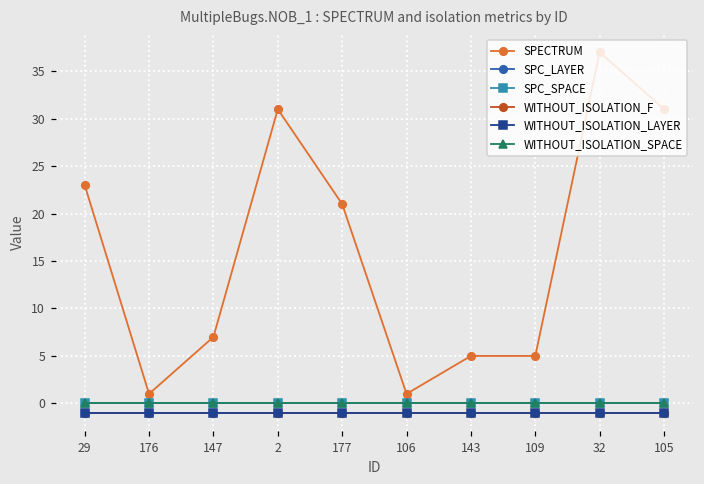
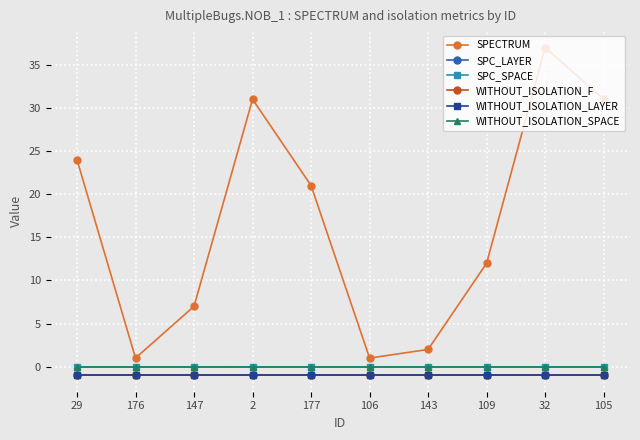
  {
    "SPECTRUM": {
-     "29": 23,
+     "29": 24,
      "176": 1,
      "147": 7,
      "2": 31,
      "177": 21,
      "106": 1,
-     "143": 5,
-     "109": 5
+     "143": 2,
+     "109": 12
    },
    "WITHOUT_ISOLATION_LAYER": {
      "29": -1,
      "176": -1,
      "147": -1,
      "2": -1,
      "177": -1,
      "106": -1,
      "143": -1,
      "109": -1,
      "32": -1,
      "105": -1
    },
    "WITHOUT_ISOLATION_SPACE": {
      "29": 0,
      "176": 0,
      "147": 0,
      "2": 0,
      "177": 0,
      "106": 0,
      "143": 0,
      "109": 0,
      "32": 0,
      "105": 0
    }
  }
